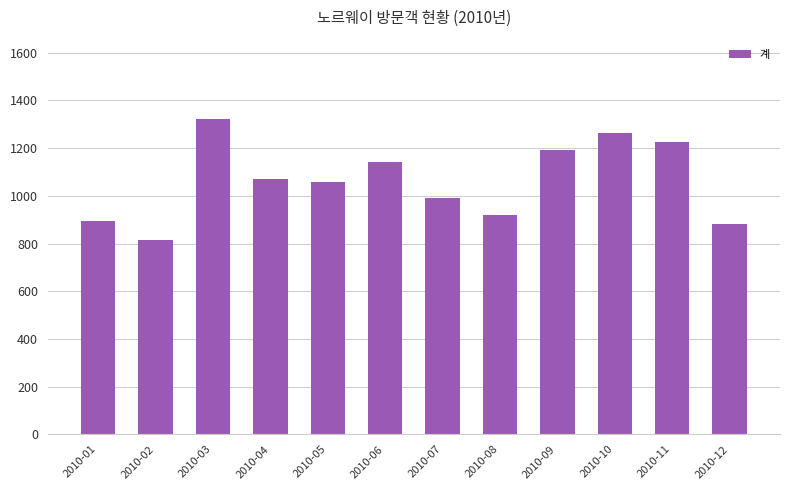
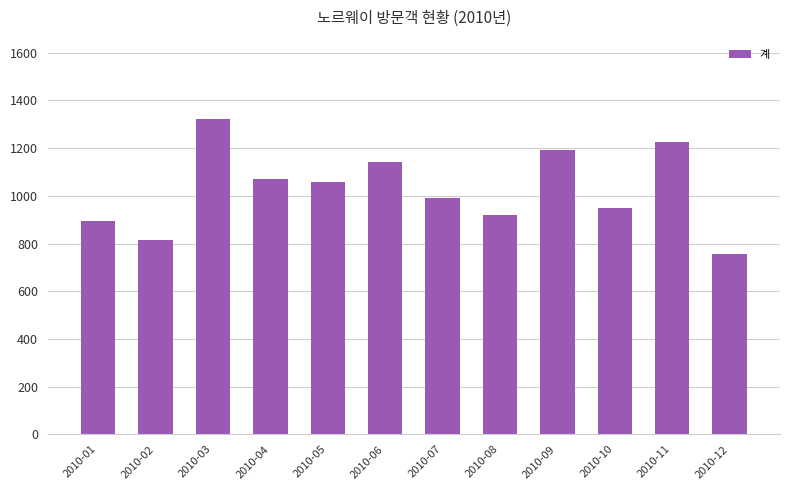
  {
    "2010-01": 900,
    "2010-02": 810,
    "2010-03": 1320,
    "2010-04": 1070,
    "2010-05": 1060,
    "2010-06": 1140,
    "2010-07": 990,
    "2010-08": 920,
    "2010-09": 1190,
-   "2010-10": 1260,
+   "2010-10": 950,
    "2010-11": 1230,
-   "2010-12": 880
+   "2010-12": 760
  }
